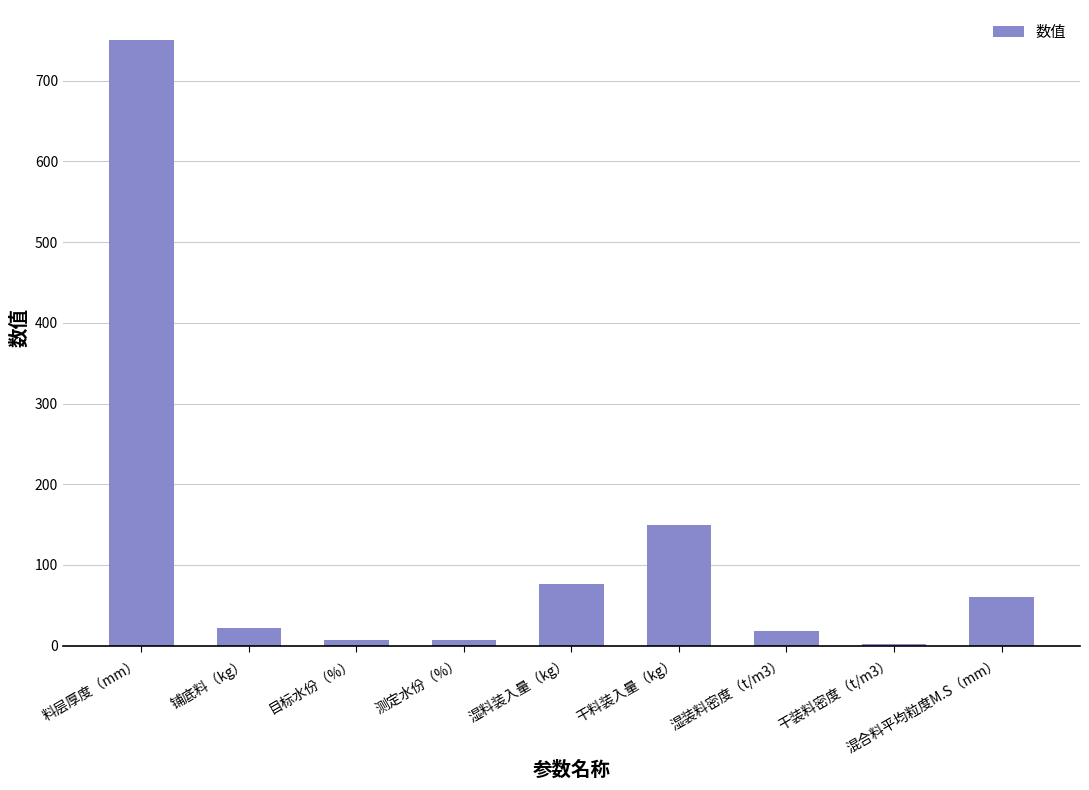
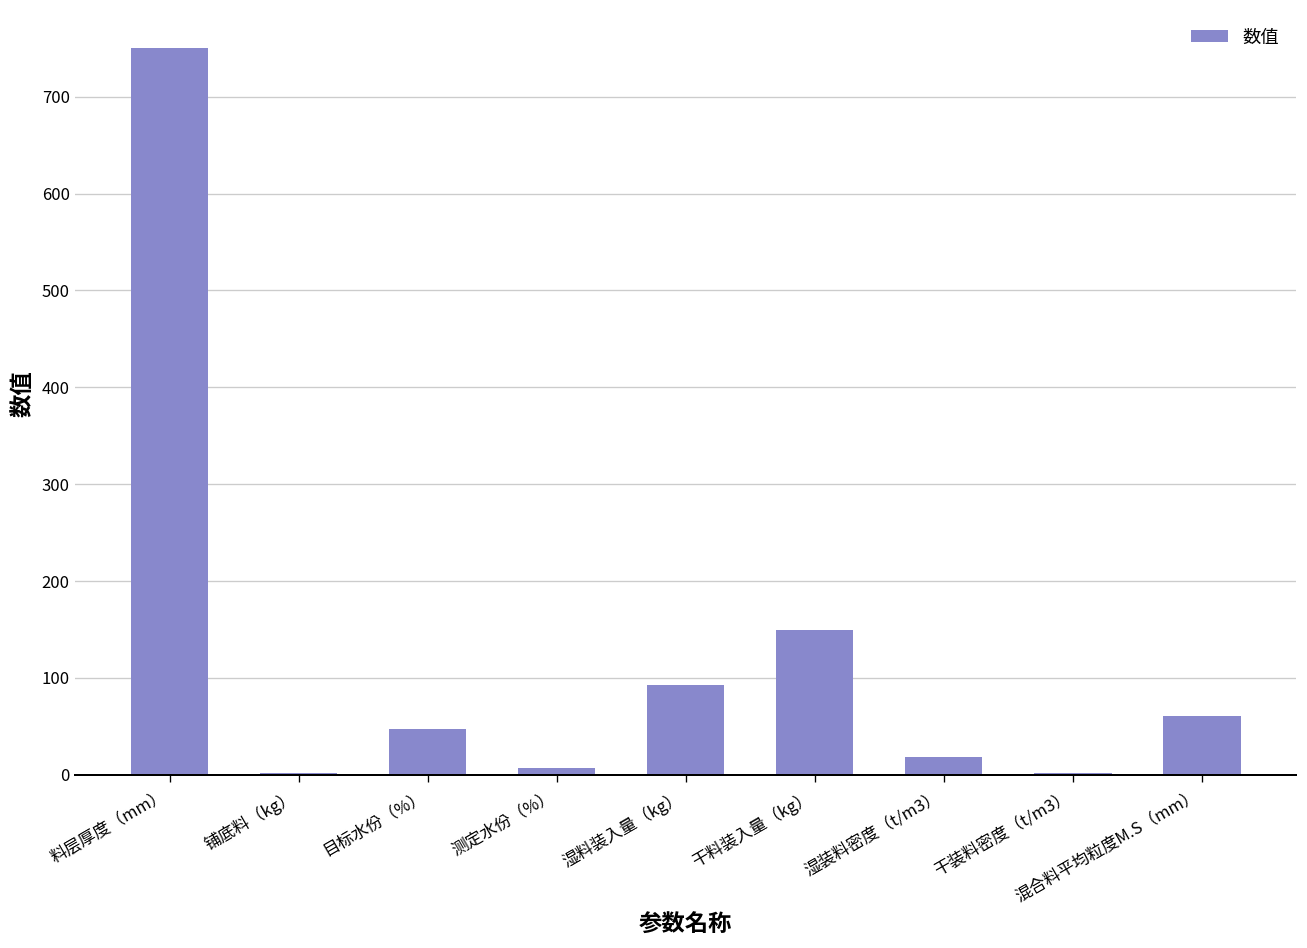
  {
    "料层厚度（mm）": 750,
-   "铺底料（kg）": 20,
-   "目标水份（%）": 10,
+   "铺底料（kg）": 0,
+   "目标水份（%）": 50,
    "测定水份（%）": 10,
-   "湿料装入量（kg）": 80,
+   "湿料装入量（kg）": 90,
    "干料装入量（kg）": 150,
    "湿装料密度（t/m3）": 20,
    "混合料平均粒度M.S（mm）": 60
  }
